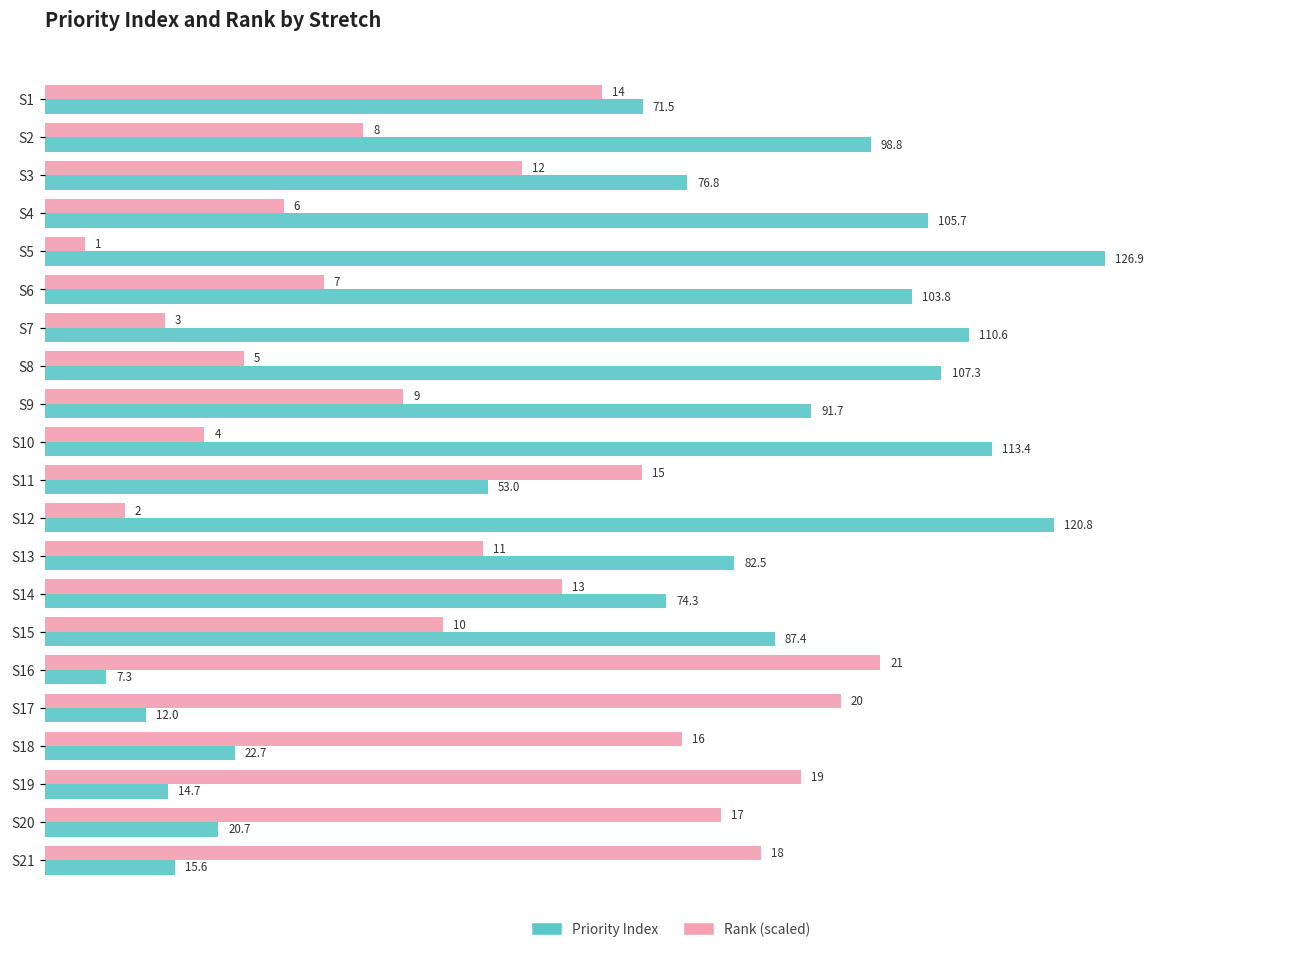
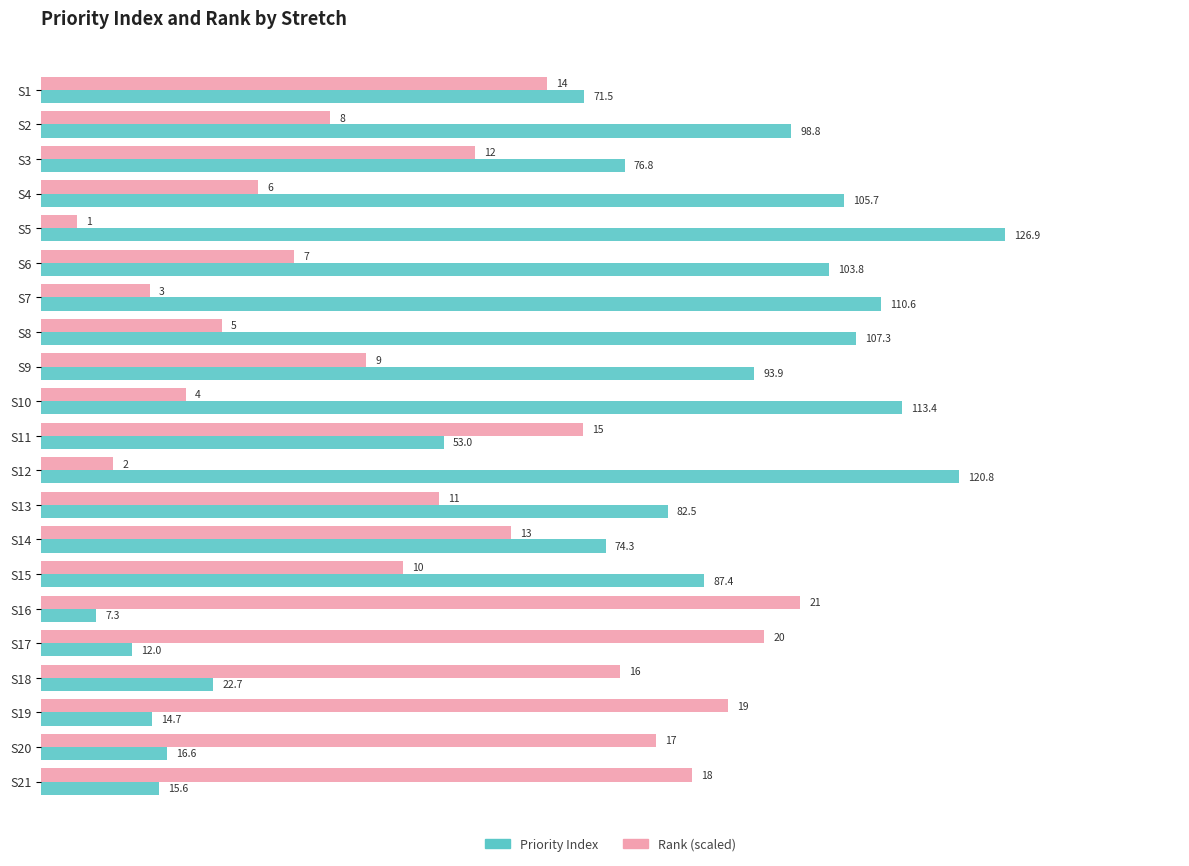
  {
    "Priority Index": {
      "S1": 71.5,
      "S2": 98.8,
      "S3": 76.8,
      "S4": 105.7,
      "S5": 126.9,
      "S6": 103.8,
      "S7": 110.6,
      "S8": 107.3,
-     "S9": 91.7,
+     "S9": 93.9,
      "S10": 113.4,
      "S11": 53.0,
      "S12": 120.8,
      "S13": 82.5,
      "S14": 74.3,
      "S15": 87.4,
      "S16": 7.3,
      "S17": 12.0,
      "S18": 22.7,
      "S19": 14.7,
-     "S20": 20.7,
+     "S20": 16.6,
      "S21": 15.6
    }
  }
